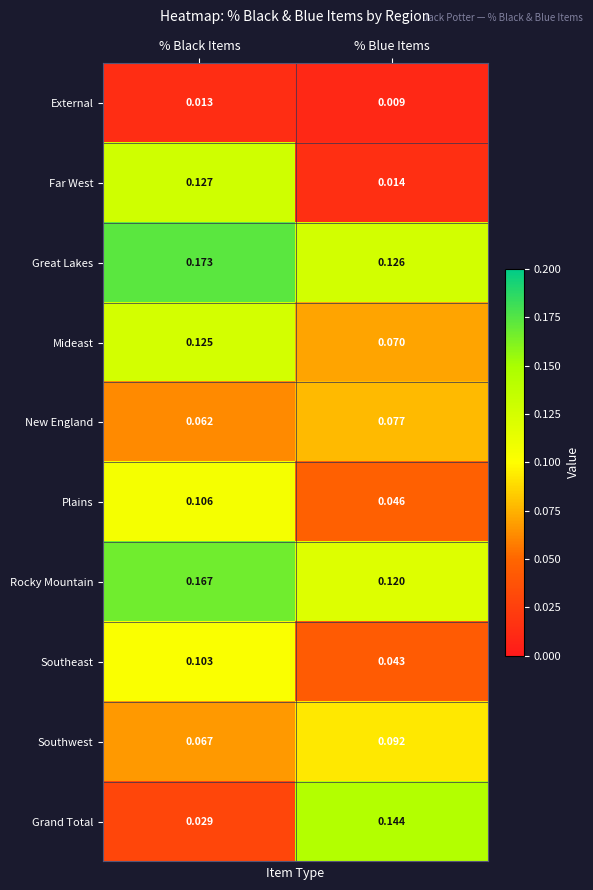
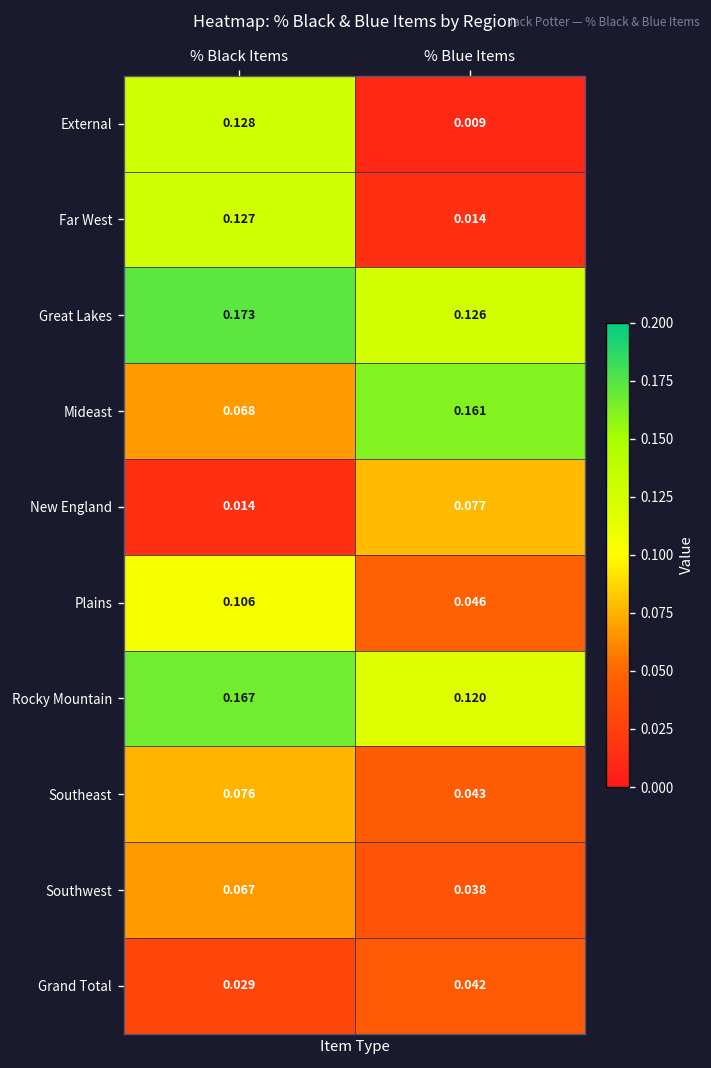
  {
    "External": {
-     "% Black Items": 0.013,
+     "% Black Items": 0.128,
      "% Blue Items": 0.009
    },
    "Far West": {
      "% Black Items": 0.127,
      "% Blue Items": 0.014
    },
    "Great Lakes": {
      "% Black Items": 0.173,
      "% Blue Items": 0.126
    },
    "Mideast": {
-     "% Black Items": 0.125,
-     "% Blue Items": 0.070
+     "% Black Items": 0.068,
+     "% Blue Items": 0.161
    },
    "New England": {
-     "% Black Items": 0.062,
+     "% Black Items": 0.014,
      "% Blue Items": 0.077
    },
    "Plains": {
      "% Black Items": 0.106,
      "% Blue Items": 0.046
    },
    "Rocky Mountain": {
      "% Black Items": 0.167,
      "% Blue Items": 0.120
    },
    "Southeast": {
-     "% Black Items": 0.103,
+     "% Black Items": 0.076,
      "% Blue Items": 0.043
    },
    "Southwest": {
      "% Black Items": 0.067,
-     "% Blue Items": 0.092
+     "% Blue Items": 0.038
    },
    "Grand Total": {
      "% Black Items": 0.029,
-     "% Blue Items": 0.144
+     "% Blue Items": 0.042
    }
  }
